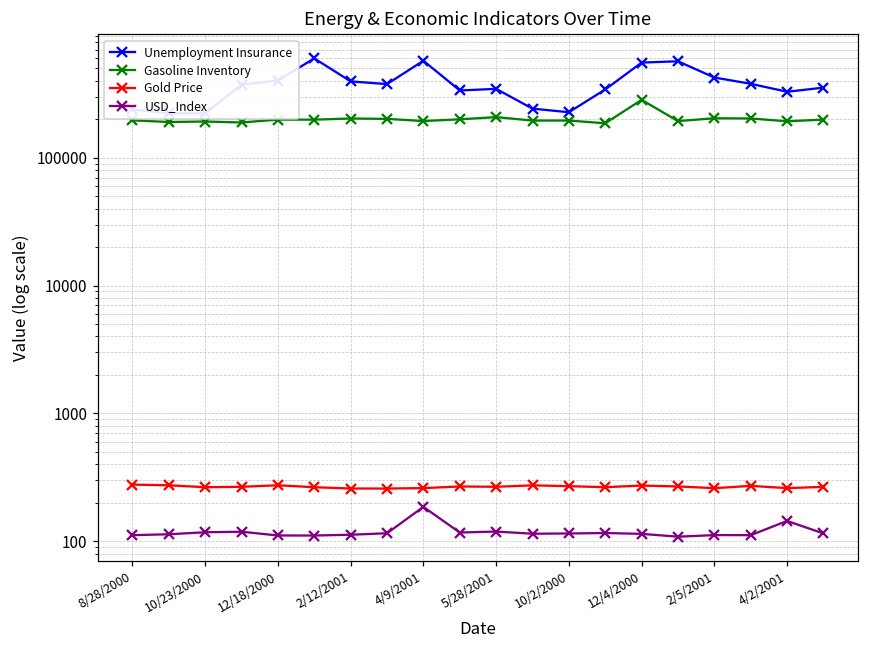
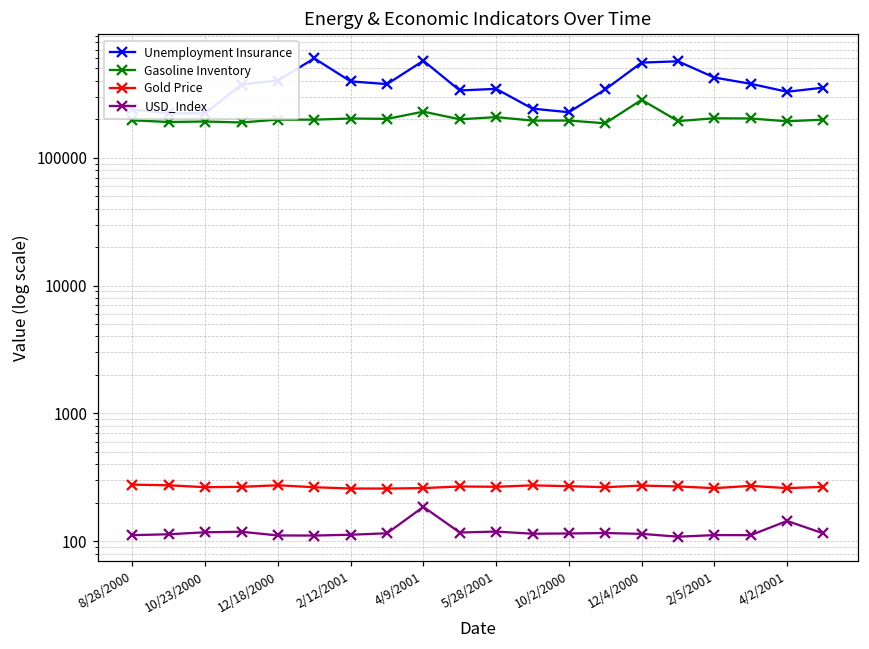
  {
    "Unemployment Insurance": {
      "10/23/2000": 220000,
      "2/12/2001": 400000,
      "4/9/2001": 600000,
      "5/28/2001": 350000,
      "10/2/2000": 230000,
      "12/4/2000": 600000,
      "2/5/2001": 420000,
      "4/2/2001": 330000
    },
    "Gasoline Inventory": {
      "8/28/2000": 200000,
      "10/23/2000": 190000,
      "12/18/2000": 200000,
      "2/12/2001": 200000,
-     "4/9/2001": 190000,
+     "4/9/2001": 230000,
      "5/28/2001": 210000,
      "10/2/2000": 200000,
      "12/4/2000": 280000,
      "2/5/2001": 200000,
      "4/2/2001": 190000
    },
    "Gold Price": {
      "8/28/2000": 280,
      "10/23/2000": 260,
      "12/18/2000": 270,
      "2/12/2001": 260,
      "4/9/2001": 260,
      "5/28/2001": 270,
      "10/2/2000": 270,
      "12/4/2000": 270,
      "2/5/2001": 260,
      "4/2/2001": 260
    },
    "USD_Index": {
      "8/28/2000": 110,
      "10/23/2000": 120,
      "12/18/2000": 110,
      "2/12/2001": 110,
      "4/9/2001": 190,
      "5/28/2001": 120,
      "10/2/2000": 110,
      "12/4/2000": 110,
      "2/5/2001": 110,
      "4/2/2001": 140
    }
  }
